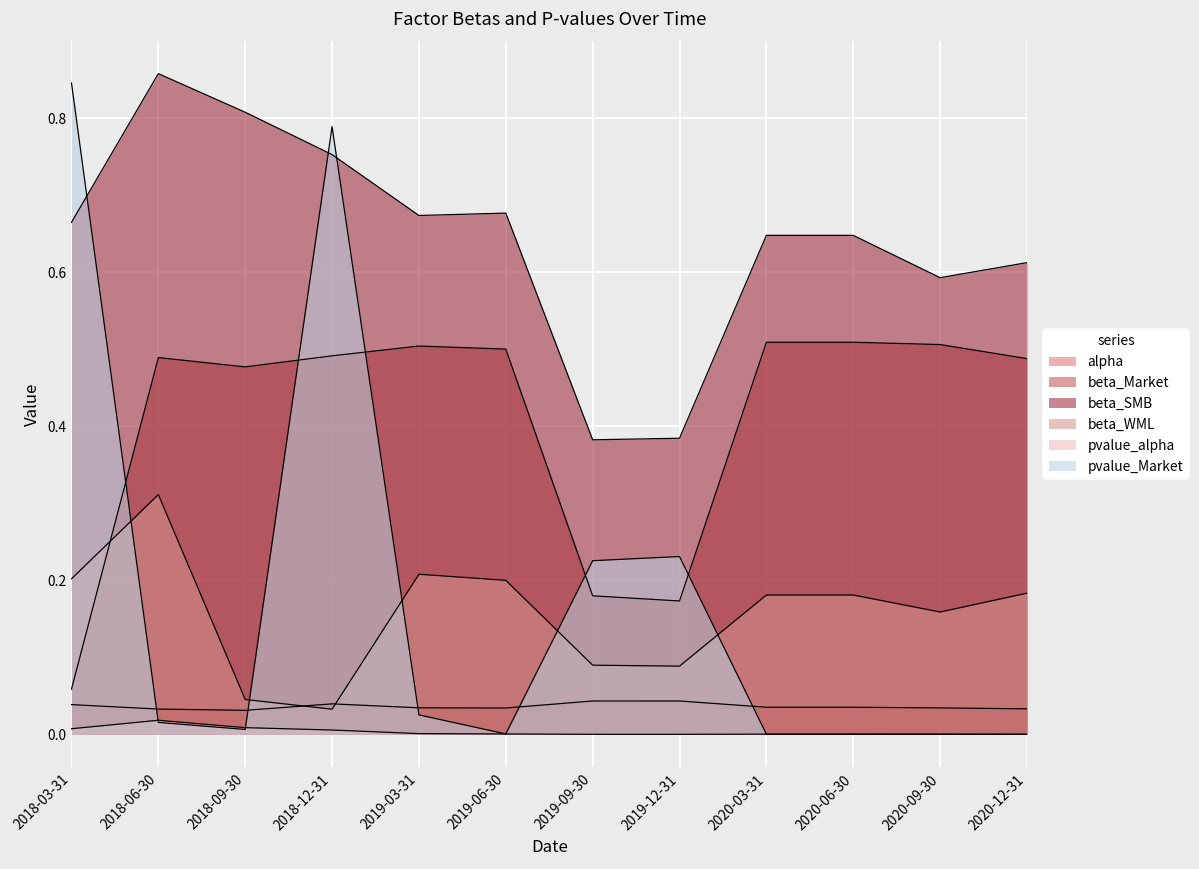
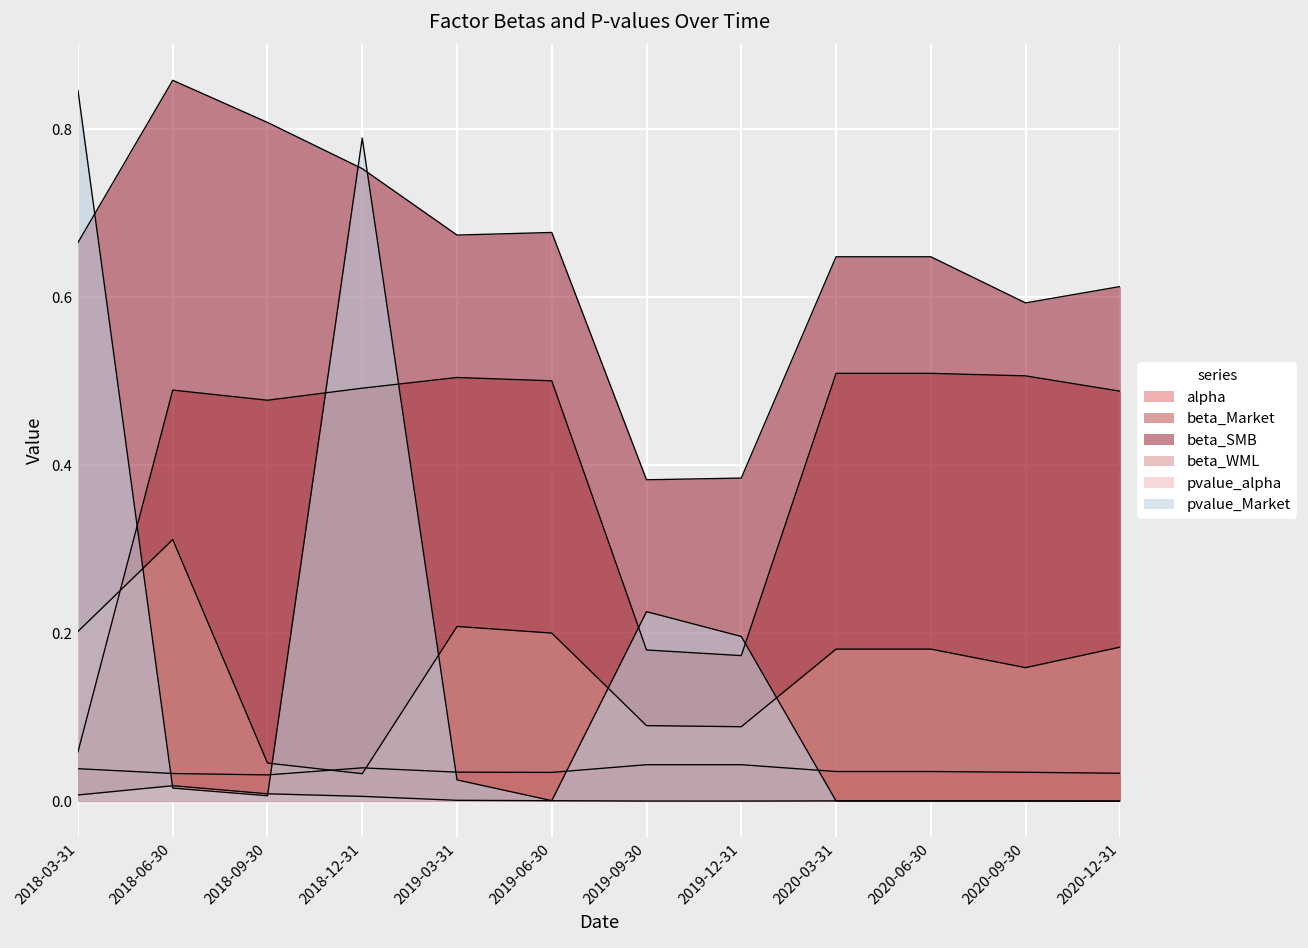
  {
    "pvalue_Market": {
      "2018-03-31": 0.85,
      "2018-12-31": 0.79,
      "2019-03-31": 0.03,
      "2019-09-30": 0.23,
-     "2019-12-31": 0.23
+     "2019-12-31": 0.20
    }
  }
